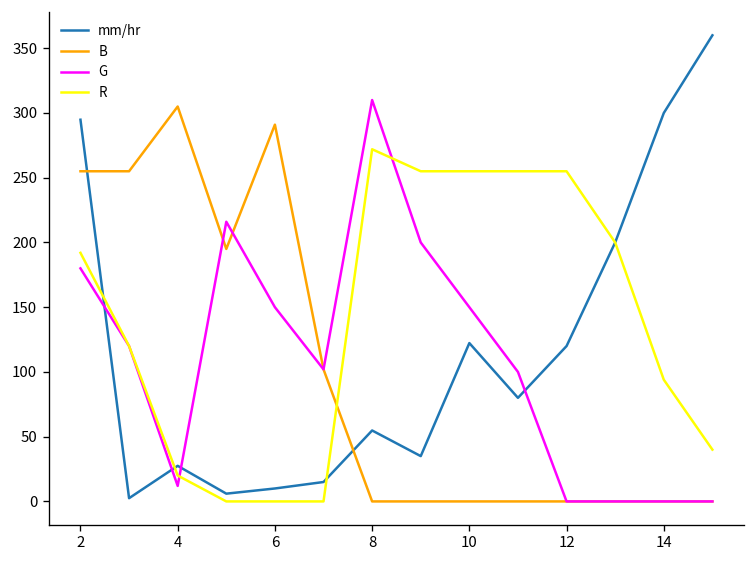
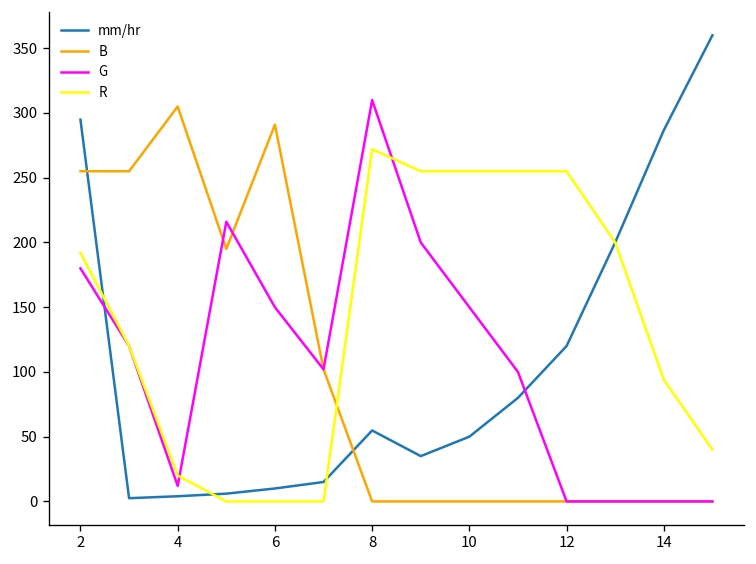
  {
    "mm/hr": {
      "2": 295,
-     "4": 28,
+     "4": 4,
      "6": 10,
      "8": 55,
-     "10": 122,
+     "10": 50,
      "12": 120,
-     "14": 300
+     "14": 287
    },
    "B": {
      "2": 255,
      "4": 305,
      "6": 291,
      "8": 0,
      "10": 0
    },
    "G": {
      "2": 180,
      "4": 12,
      "6": 150,
      "8": 310,
      "10": 150
    },
    "R": {
      "2": 192,
      "4": 20,
      "6": 0,
      "8": 272,
      "10": 255,
      "12": 255,
      "14": 94
    }
  }
